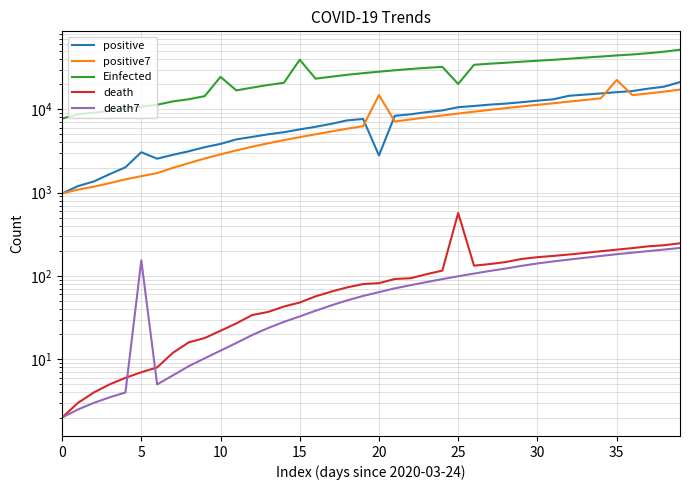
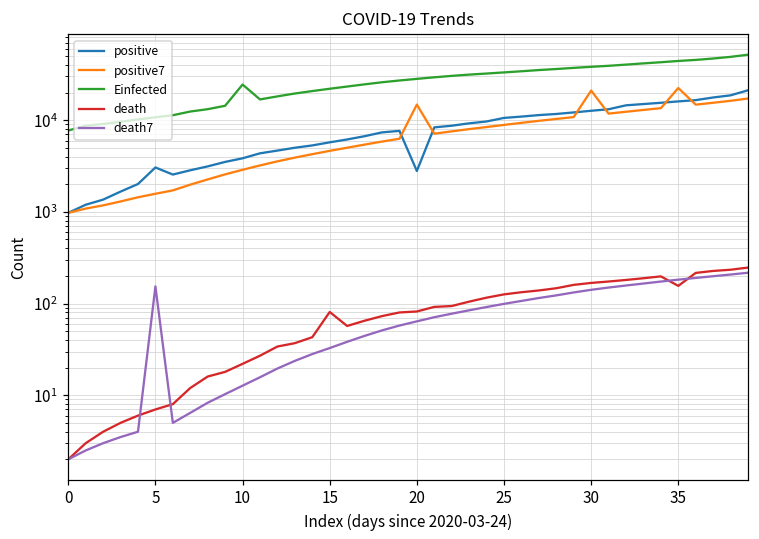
  {
    "positive": {
      "5": 3100,
      "10": 4000,
      "15": 6000,
      "20": 2800,
      "25": 11000,
      "30": 13000,
      "35": 16000
    },
    "positive7": {
      "5": 1600,
      "10": 2900,
      "15": 5000,
      "20": 15000,
      "25": 9000,
-     "30": 11000,
+     "30": 21000,
      "35": 22000
    },
    "Einfected": {
      "0": 8000,
      "10": 25000,
-     "15": 40000,
+     "15": 22000,
      "20": 28000,
-     "25": 20000,
+     "25": 33000,
      "30": 40000,
      "35": 40000
    },
    "death": {
      "5": 7,
      "10": 22,
-     "15": 50,
+     "15": 80,
      "20": 80,
-     "25": 600,
+     "25": 130,
      "30": 170,
-     "35": 210
+     "35": 160
    },
    "death7": {
      "5": 150,
      "10": 13,
      "15": 33,
      "20": 60,
      "25": 100,
      "30": 140,
      "35": 180
    }
  }
